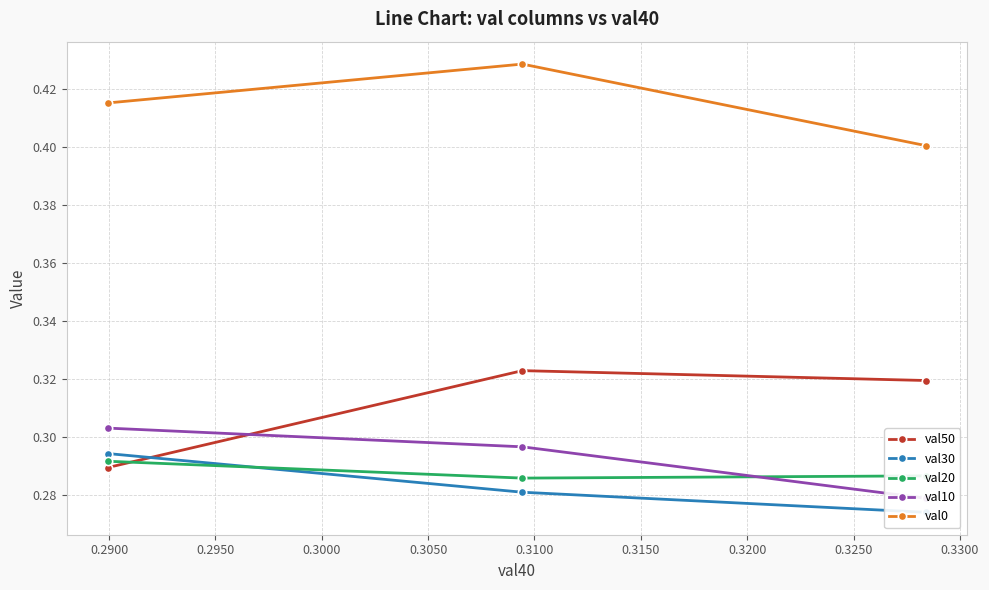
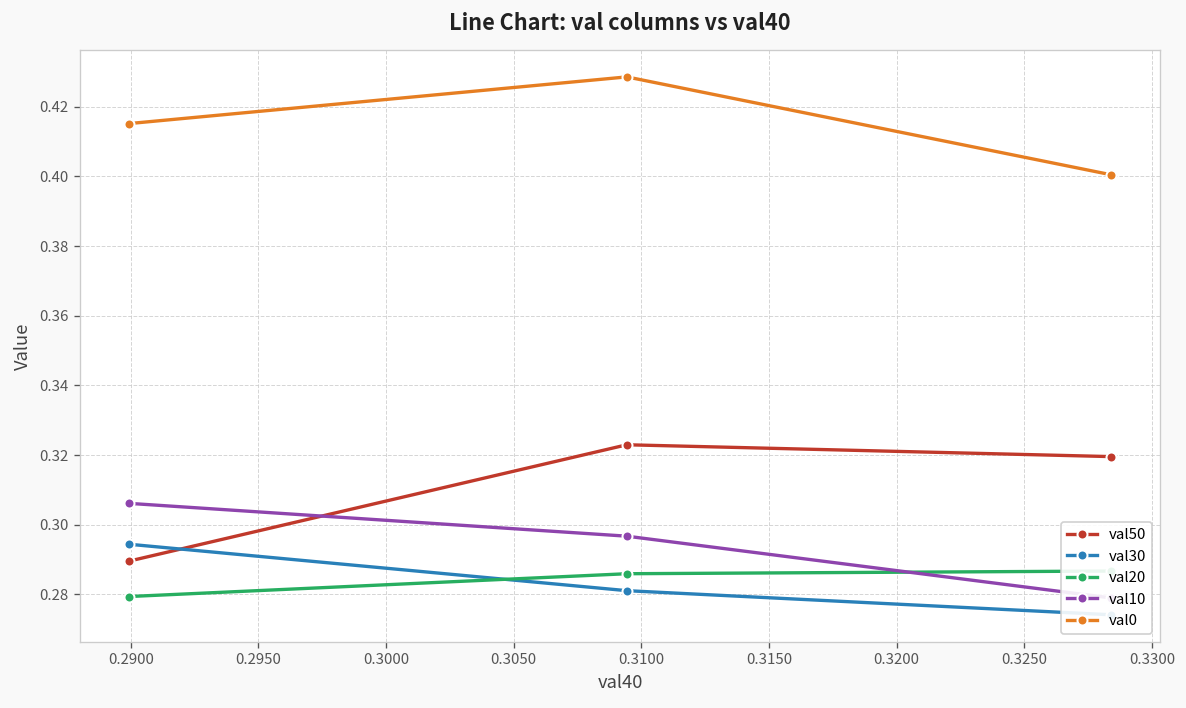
  {
    "val50": {
      "0.2900": 0.290
    },
    "val30": {
      "0.2900": 0.294
    },
    "val20": {
-     "0.2900": 0.292
+     "0.2900": 0.279
    },
    "val10": {
-     "0.2900": 0.303
+     "0.2900": 0.306
    },
    "val0": {
      "0.2900": 0.415
    }
  }
